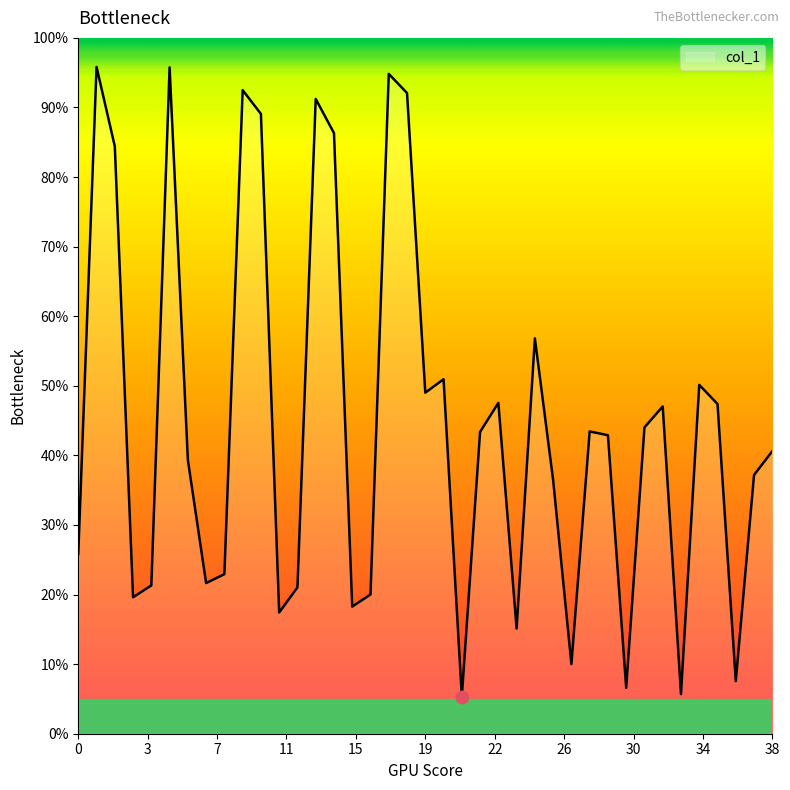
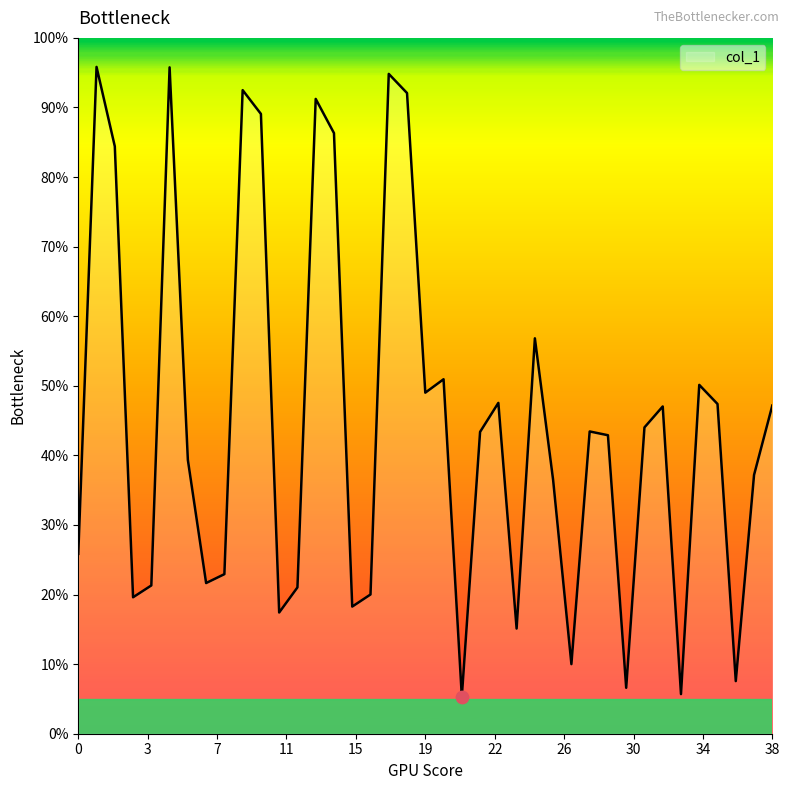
  {
    "col_1": {
      "0": "26%",
      "19": "49%",
-     "38": "41%"
+     "38": "47%"
    }
  }
